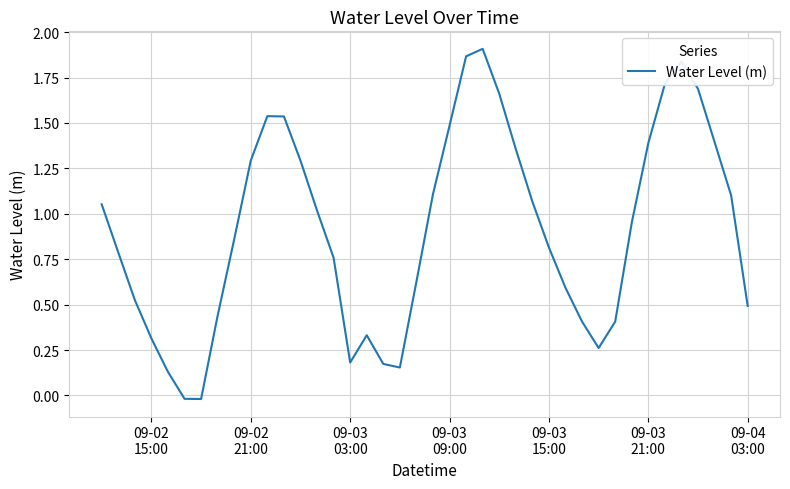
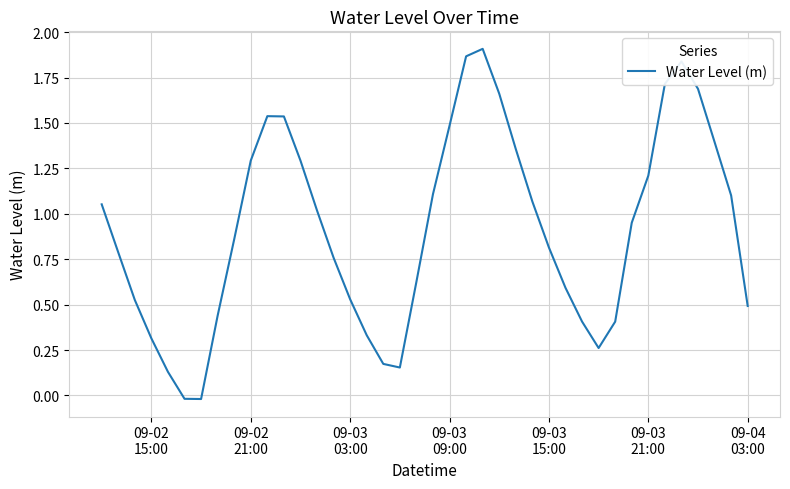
  {
    "09-02 15:00": 0.31,
    "09-02 21:00": 1.29,
-   "09-03 03:00": 0.18,
+   "09-03 03:00": 0.53,
    "09-03 09:00": 1.49,
    "09-03 15:00": 0.81,
-   "09-03 21:00": 1.39,
+   "09-03 21:00": 1.21,
    "09-04 03:00": 0.49
  }
